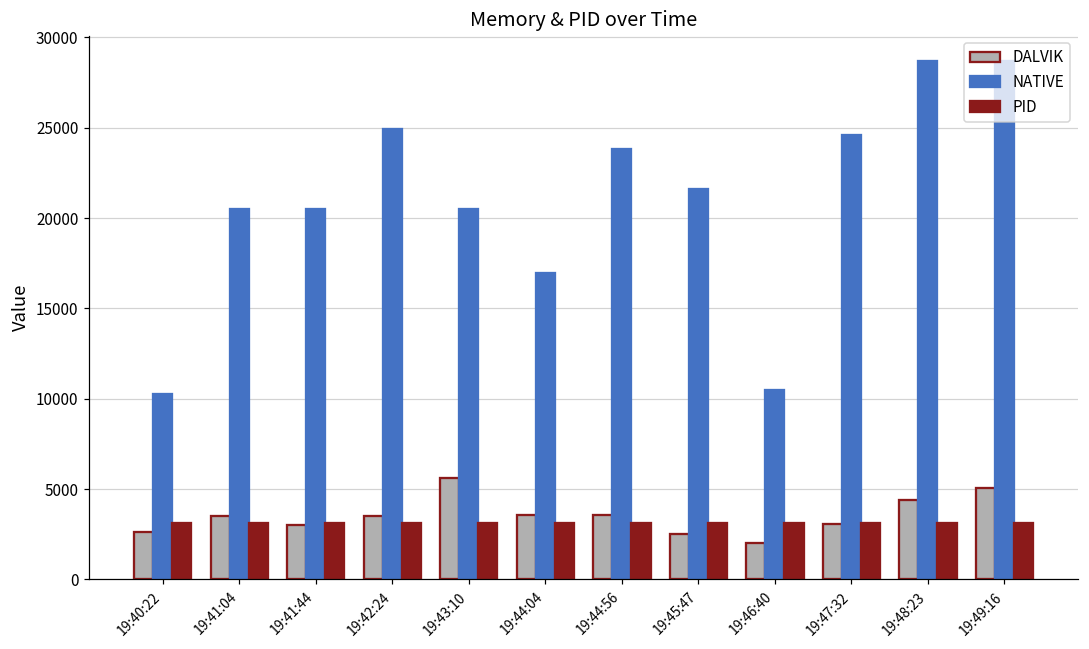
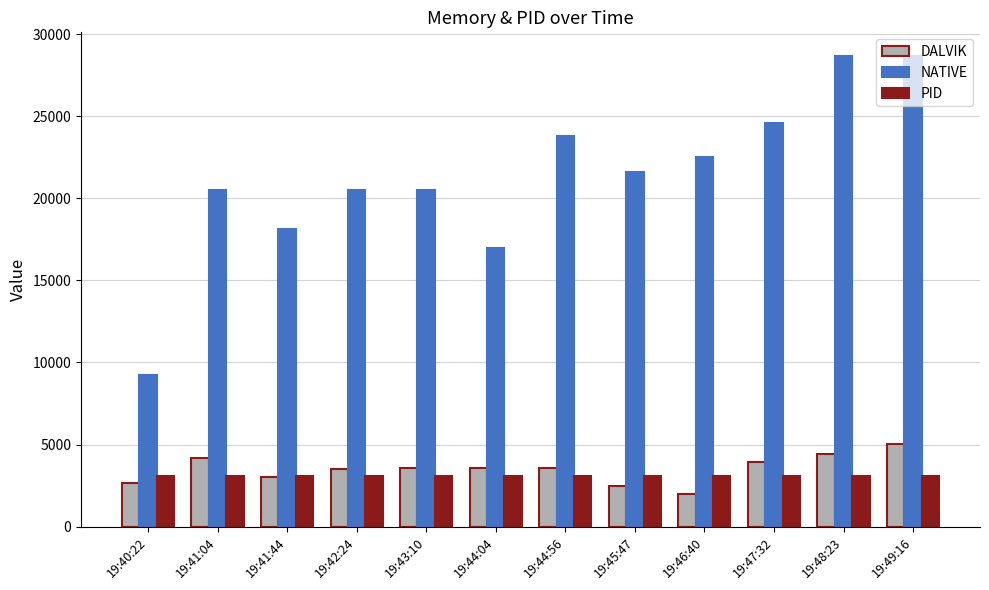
  {
    "DALVIK": {
      "19:40:22": 2600,
-     "19:41:04": 3500,
+     "19:41:04": 4200,
      "19:41:44": 3000,
      "19:42:24": 3500,
-     "19:43:10": 5600,
+     "19:43:10": 3600,
      "19:44:04": 3600,
      "19:44:56": 3600,
      "19:45:47": 2500,
      "19:46:40": 2000,
-     "19:47:32": 3100,
+     "19:47:32": 3900,
      "19:48:23": 4400,
      "19:49:16": 5100
    },
    "NATIVE": {
-     "19:40:22": 10200,
+     "19:40:22": 9300,
      "19:41:04": 20500,
-     "19:41:44": 20500,
-     "19:42:24": 24900,
+     "19:41:44": 18100,
+     "19:42:24": 20500,
      "19:43:10": 20500,
      "19:44:04": 17000,
      "19:44:56": 23800,
      "19:45:47": 21600,
-     "19:46:40": 10500,
+     "19:46:40": 22500,
      "19:47:32": 24600,
      "19:48:23": 28700
    },
    "PID": {
      "19:40:22": 3100,
      "19:41:04": 3100,
      "19:41:44": 3100,
      "19:42:24": 3100,
      "19:43:10": 3100,
      "19:44:04": 3100,
      "19:44:56": 3100,
      "19:45:47": 3100,
      "19:46:40": 3100,
      "19:47:32": 3100,
      "19:48:23": 3100,
      "19:49:16": 3100
    }
  }
